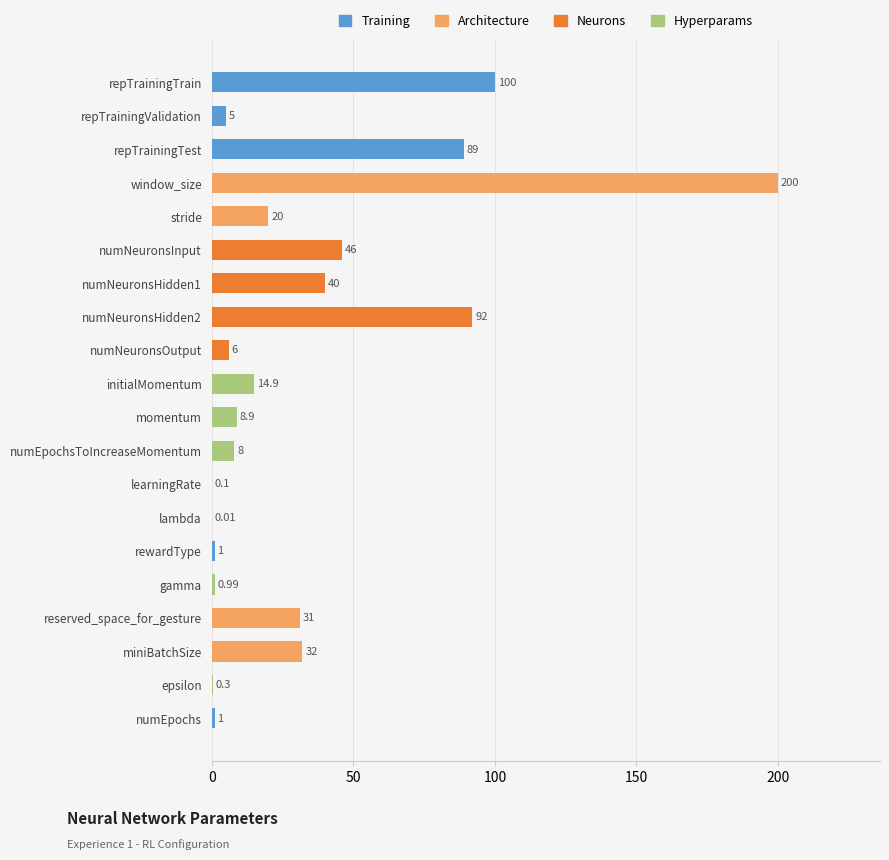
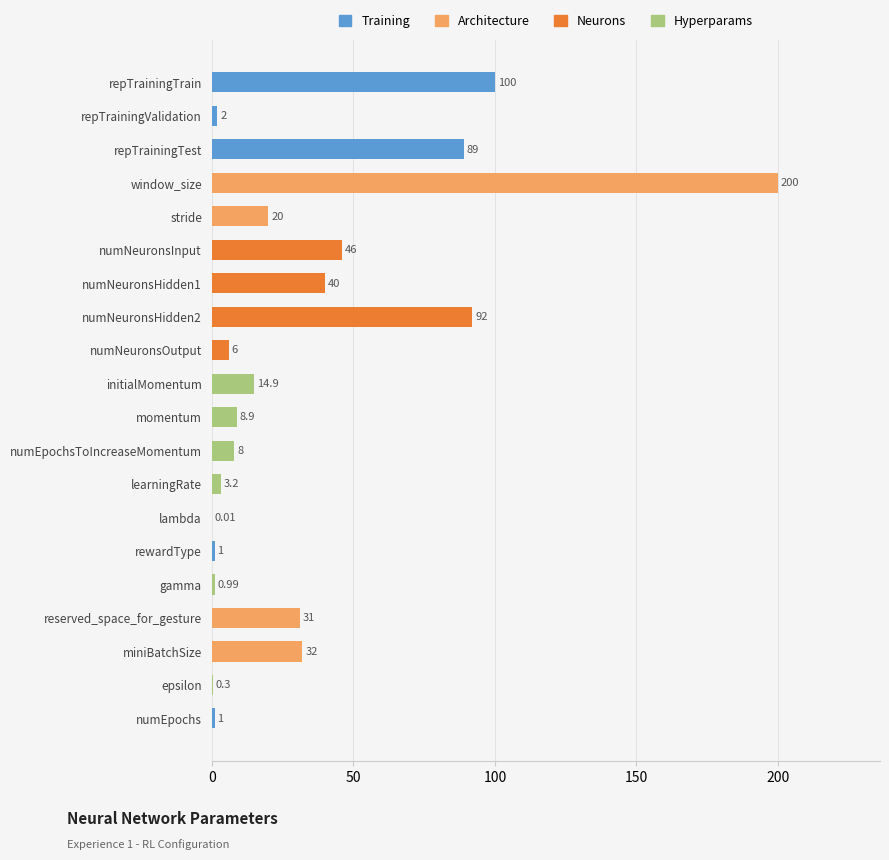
  {
    "repTrainingTrain": 100,
-   "repTrainingValidation": 5,
+   "repTrainingValidation": 2,
    "repTrainingTest": 89,
    "window_size": 200,
    "stride": 20,
    "numNeuronsInput": 46,
    "numNeuronsHidden1": 40,
    "numNeuronsHidden2": 92,
    "numNeuronsOutput": 6,
    "initialMomentum": 14.9,
    "momentum": 8.9,
    "numEpochsToIncreaseMomentum": 8,
-   "learningRate": 0.1,
+   "learningRate": 3.2,
    "lambda": 0.01,
    "rewardType": 1,
    "gamma": 0.99,
    "reserved_space_for_gesture": 31,
    "miniBatchSize": 32,
    "epsilon": 0.3,
    "numEpochs": 1
  }
